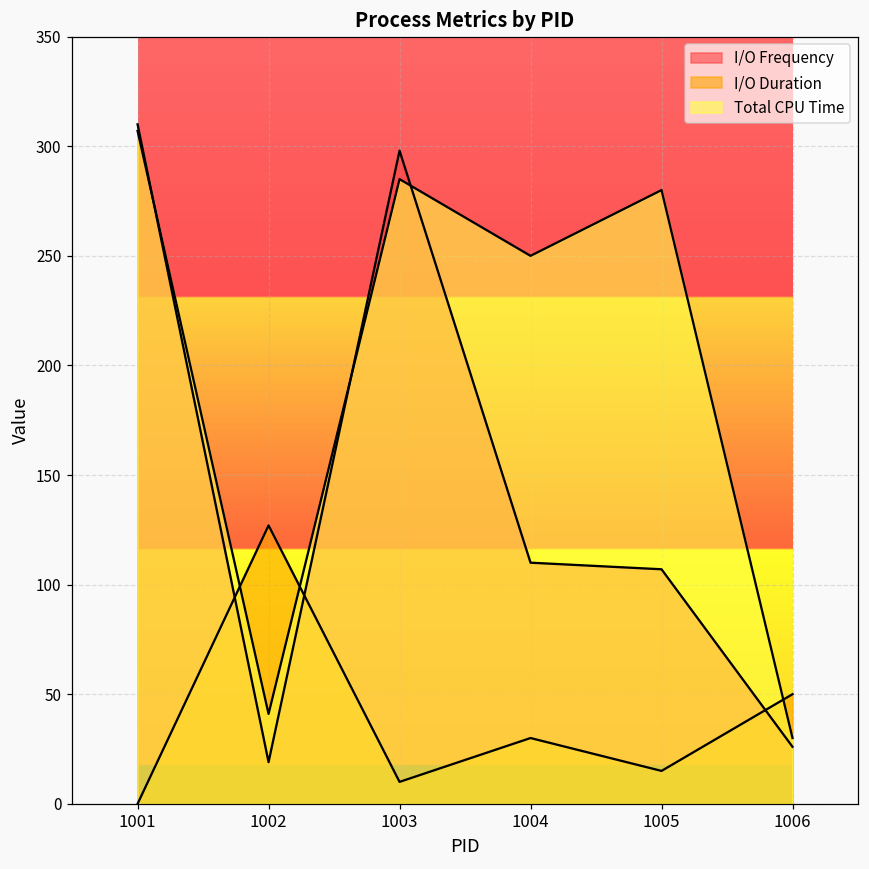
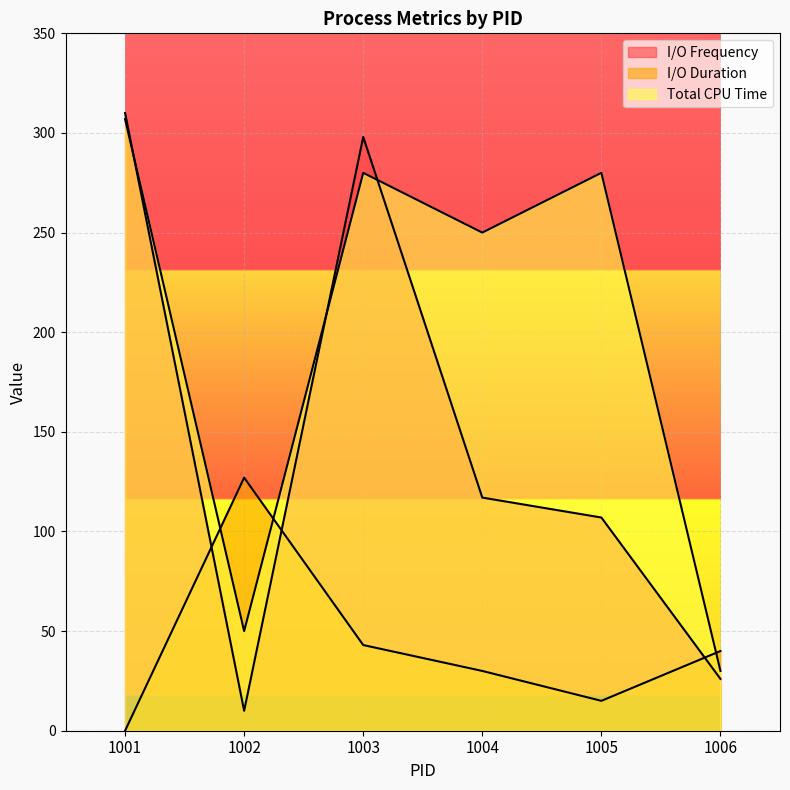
  {
    "I/O Frequency": {
      "1001": 310,
-     "1002": 19,
+     "1002": 10,
      "1003": 298,
-     "1004": 110,
+     "1004": 117,
      "1005": 107,
      "1006": 26
    },
    "I/O Duration": {
      "1001": 0,
      "1002": 127,
-     "1003": 10,
+     "1003": 43,
      "1004": 30,
      "1005": 15,
-     "1006": 50
+     "1006": 40
    },
    "Total CPU Time": {
      "1001": 307,
-     "1002": 41,
-     "1003": 285,
+     "1002": 50,
+     "1003": 280,
      "1004": 250,
      "1005": 280,
      "1006": 30
    }
  }
